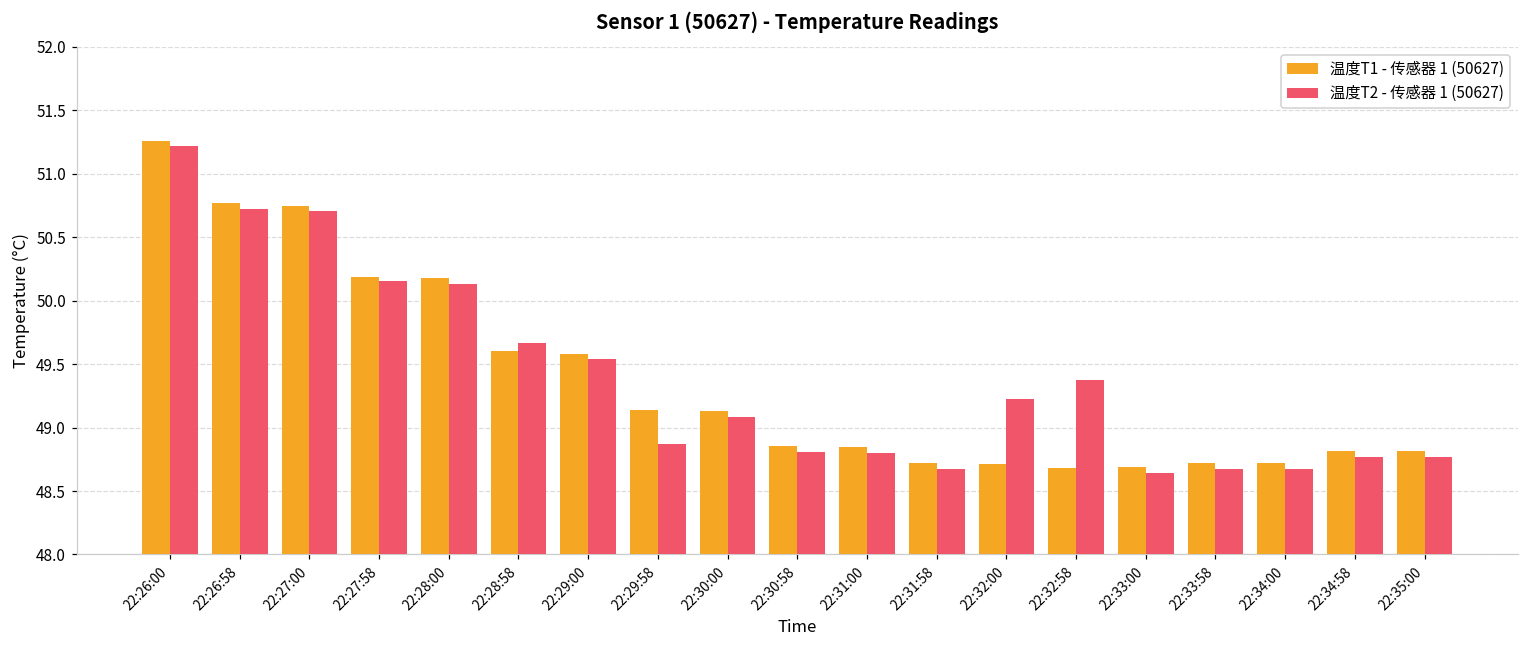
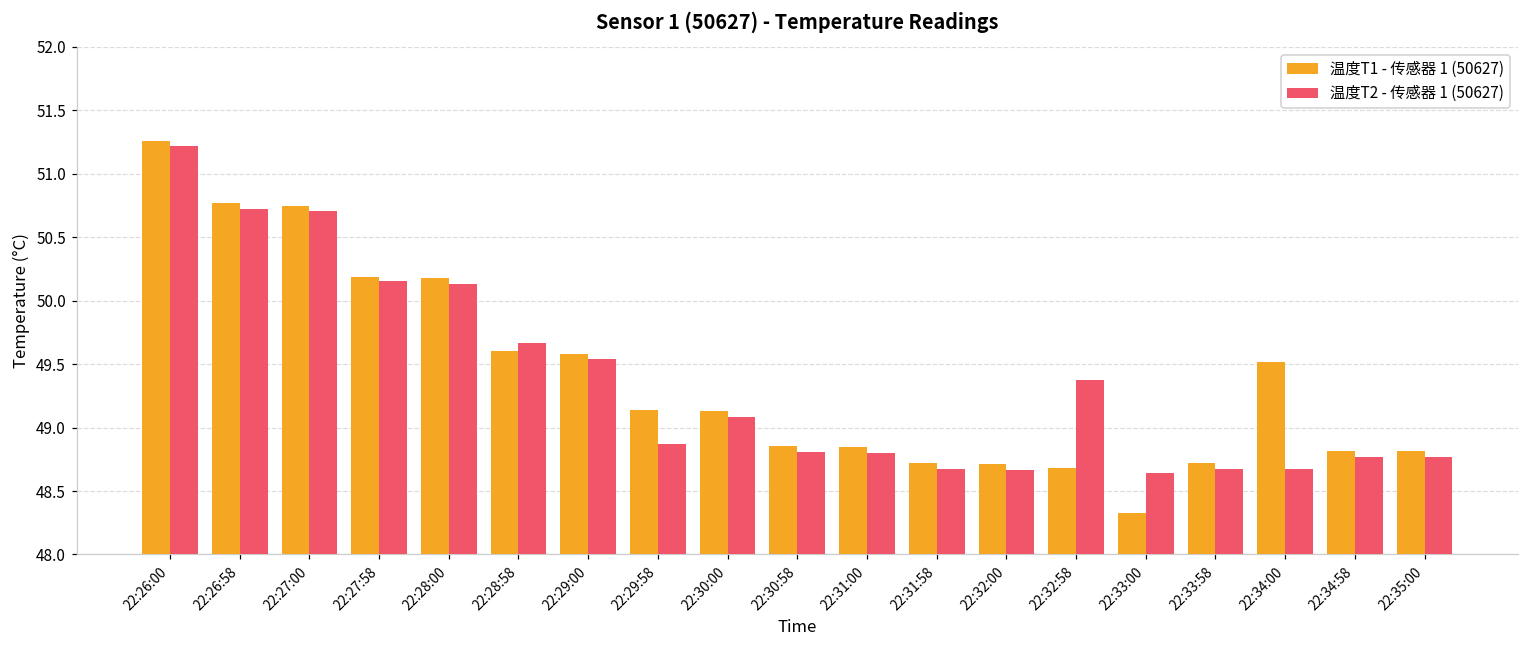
  {
    "温度T1 - 传感器 1 (50627)": {
      "22:26:00": 51.26,
      "22:26:58": 50.77,
      "22:27:00": 50.75,
      "22:27:58": 50.19,
      "22:28:00": 50.18,
      "22:28:58": 49.60,
      "22:29:00": 49.58,
      "22:29:58": 49.14,
      "22:30:00": 49.13,
      "22:30:58": 48.85,
      "22:31:00": 48.85,
      "22:31:58": 48.72,
      "22:32:00": 48.71,
      "22:32:58": 48.69,
-     "22:33:00": 48.69,
+     "22:33:00": 48.33,
      "22:33:58": 48.72,
-     "22:34:00": 48.72,
+     "22:34:00": 49.52,
      "22:34:58": 48.81,
      "22:35:00": 48.81
    },
    "温度T2 - 传感器 1 (50627)": {
      "22:26:00": 51.22,
      "22:26:58": 50.72,
      "22:27:00": 50.71,
      "22:27:58": 50.15,
      "22:28:00": 50.13,
      "22:28:58": 49.67,
      "22:29:00": 49.54,
      "22:29:58": 48.87,
      "22:30:00": 49.08,
      "22:30:58": 48.81,
      "22:31:00": 48.80,
      "22:31:58": 48.67,
-     "22:32:00": 49.23,
+     "22:32:00": 48.67,
      "22:32:58": 49.37,
      "22:33:00": 48.65,
      "22:33:58": 48.68,
      "22:34:00": 48.68,
      "22:34:58": 48.77,
      "22:35:00": 48.77
    }
  }
